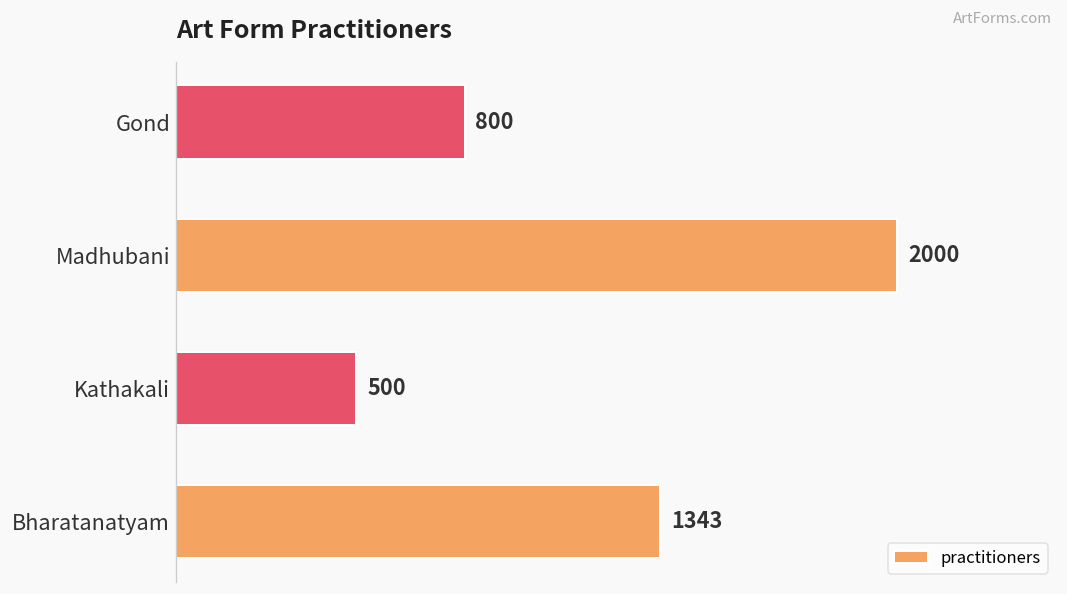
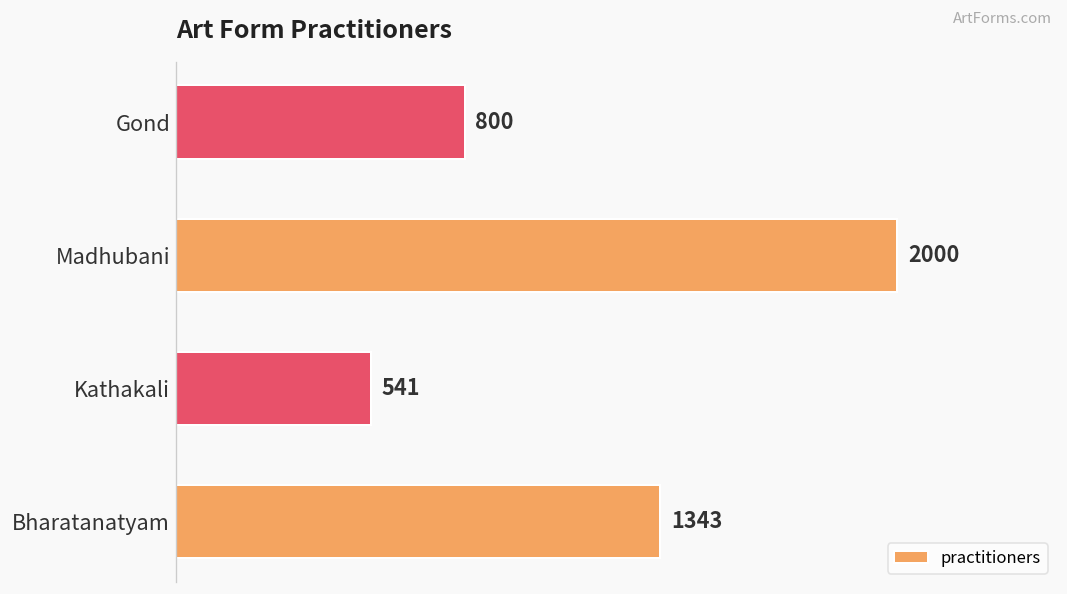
  {
    "Gond": 800,
    "Madhubani": 2000,
-   "Kathakali": 500,
+   "Kathakali": 541,
    "Bharatanatyam": 1343
  }
